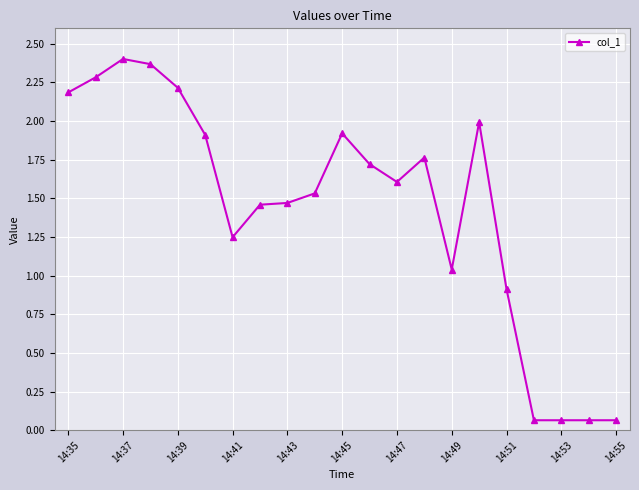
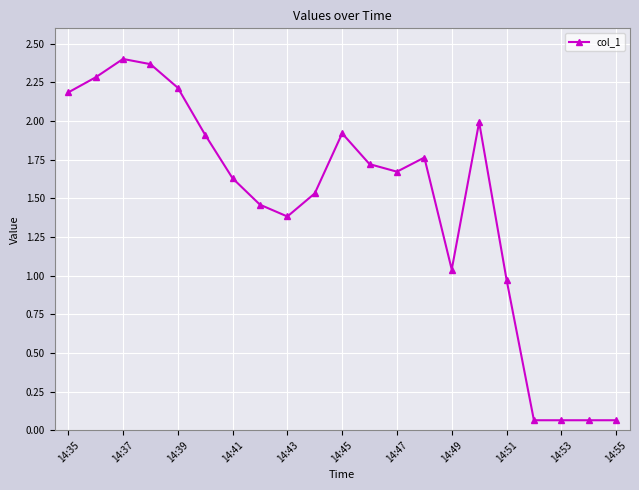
  {
    "14:35": 2.19,
    "14:37": 2.40,
    "14:39": 2.22,
-   "14:41": 1.25,
-   "14:43": 1.47,
+   "14:41": 1.63,
+   "14:43": 1.38,
    "14:45": 1.92,
-   "14:47": 1.61,
+   "14:47": 1.67,
    "14:49": 1.04,
-   "14:51": 0.91,
+   "14:51": 0.97,
    "14:53": 0.06,
    "14:55": 0.06
  }
